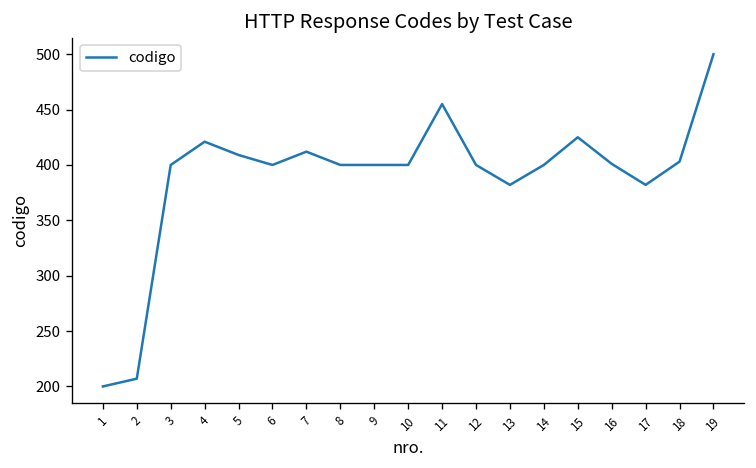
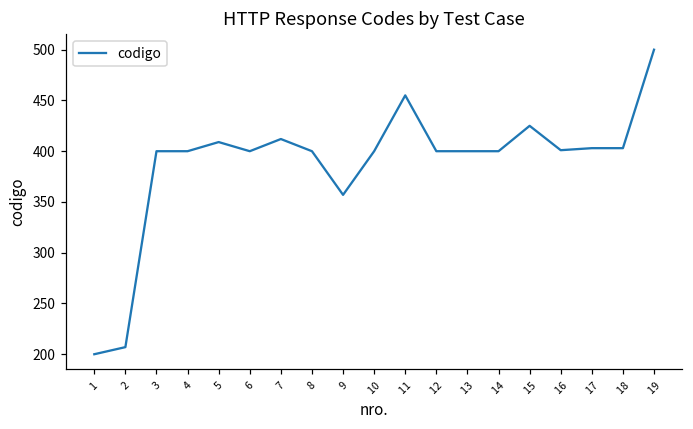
  {
    "1": 200,
    "2": 210,
    "3": 400,
-   "4": 420,
+   "4": 400,
    "5": 410,
    "6": 400,
    "7": 410,
    "8": 400,
-   "9": 400,
+   "9": 360,
    "10": 400,
    "11": 460,
    "12": 400,
-   "13": 380,
+   "13": 400,
    "14": 400,
    "15": 430,
    "16": 400,
-   "17": 380,
+   "17": 400,
    "18": 400,
    "19": 500
  }
